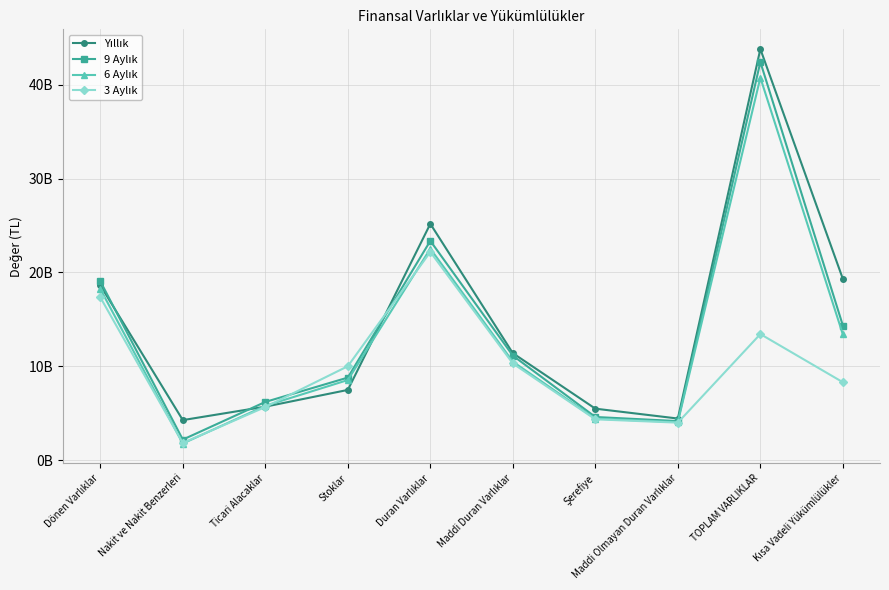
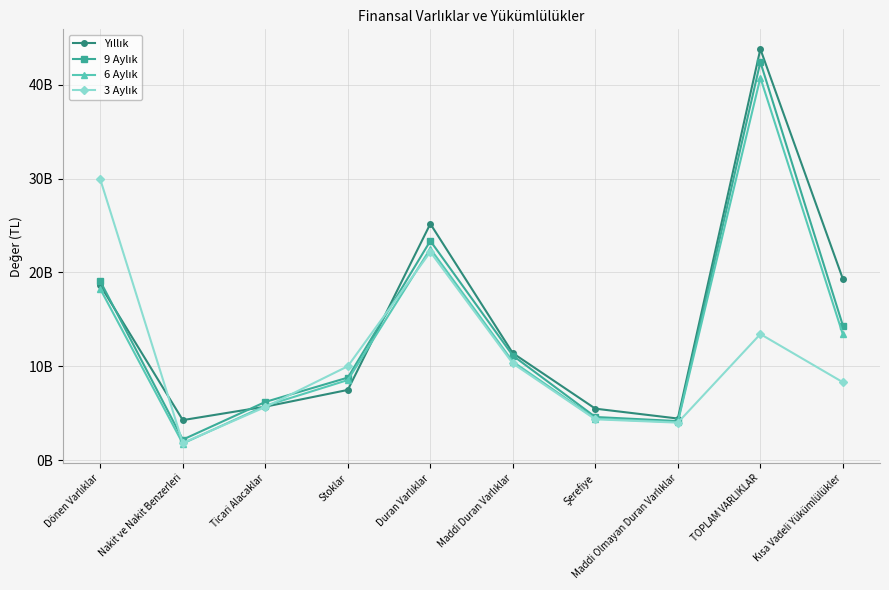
  {
    "3 Aylık": {
-     "Dönen Varlıklar": 17000000000,
+     "Dönen Varlıklar": 30000000000,
      "Stoklar": 10000000000,
      "Duran Varlıklar": 22000000000,
      "TOPLAM VARLIKLAR": 13000000000,
      "Kısa Vadeli Yükümlülükler": 8000000000
    }
  }
